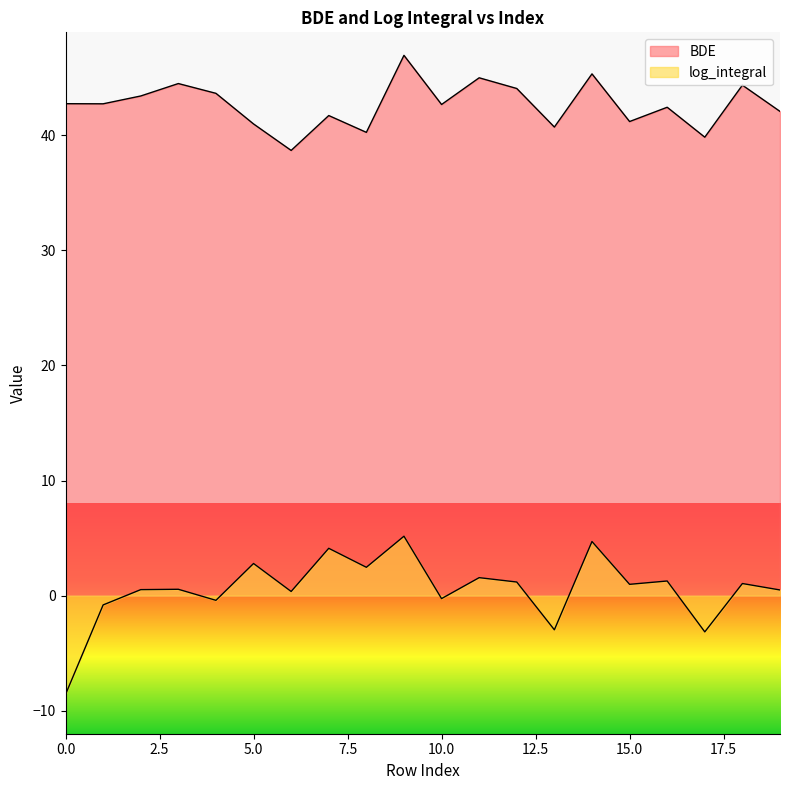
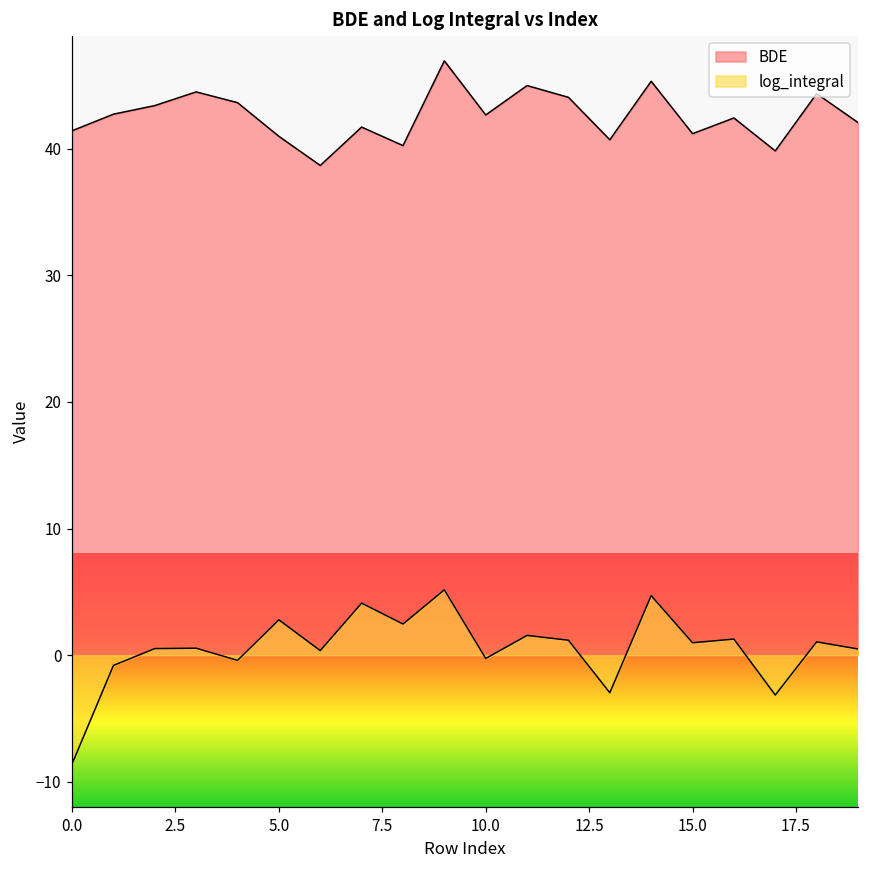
  {
    "BDE": {
-     "0.0": 42.7,
+     "0.0": 41.4,
      "5.0": 41.0,
      "10.0": 42.7,
      "15.0": 41.2
    }
  }
